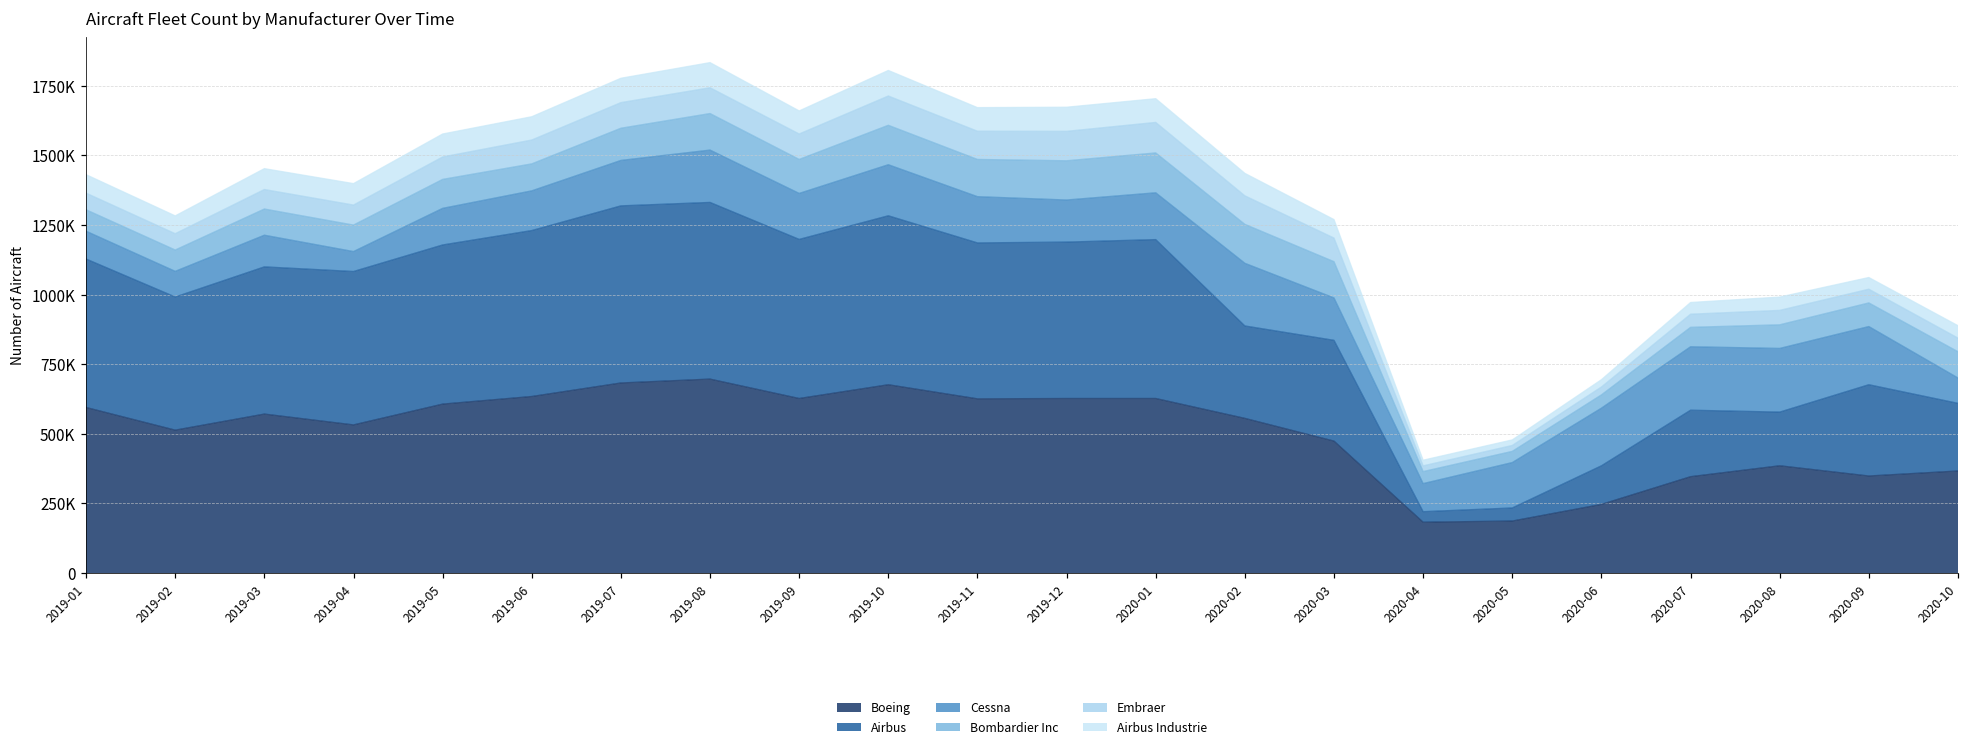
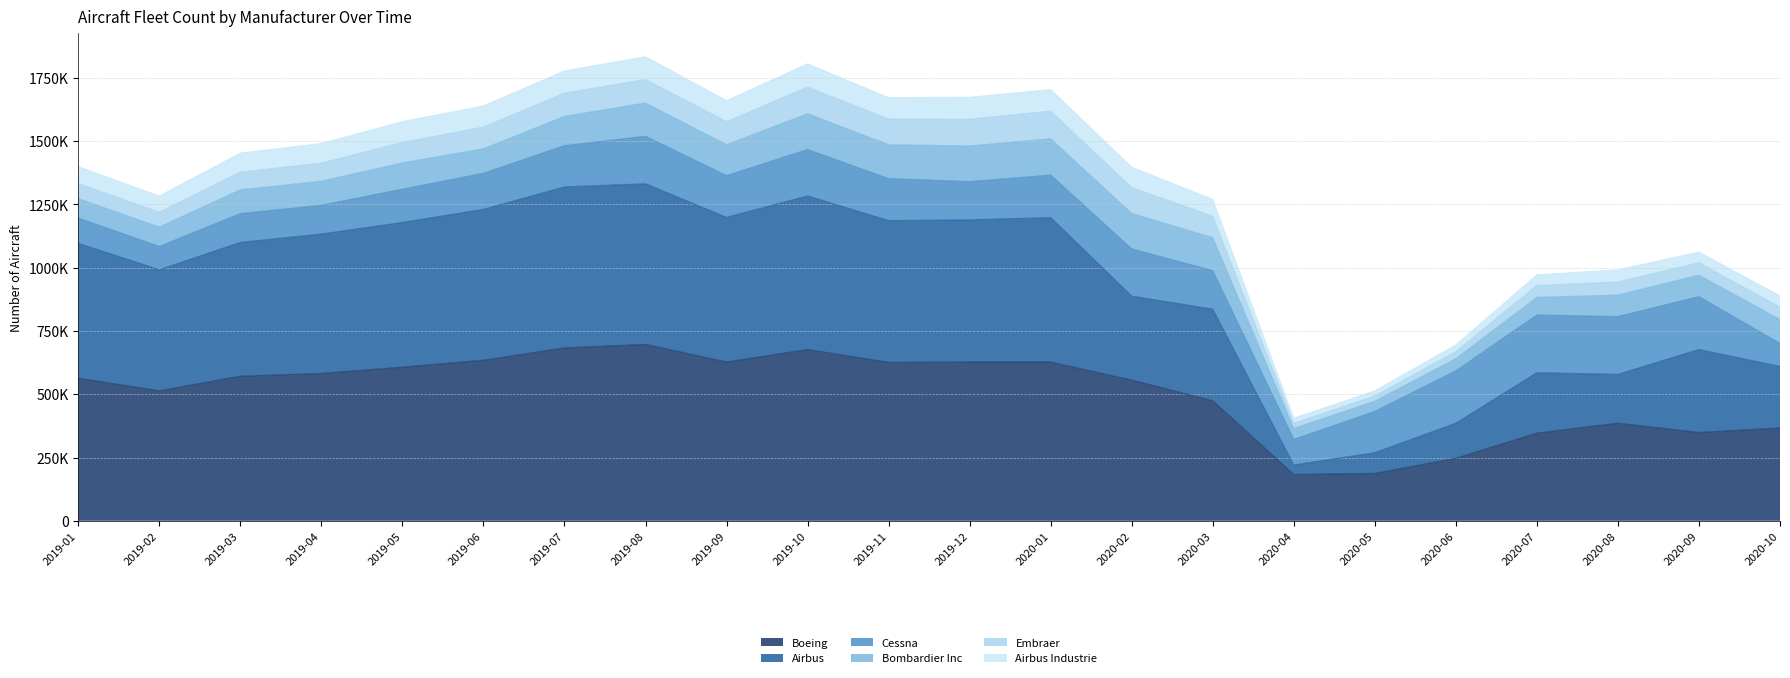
  {
    "Boeing": {
-     "2019-01": 600000,
+     "2019-01": 560000,
      "2019-02": 510000,
      "2019-03": 570000,
-     "2019-04": 530000,
+     "2019-04": 580000,
      "2019-05": 610000,
      "2019-06": 630000,
      "2019-07": 680000,
      "2019-08": 700000,
      "2019-09": 630000,
      "2019-10": 680000,
      "2019-11": 630000,
      "2019-12": 630000,
      "2020-01": 630000,
      "2020-02": 560000,
      "2020-03": 470000,
      "2020-04": 180000,
      "2020-05": 190000,
      "2020-06": 250000,
      "2020-07": 350000,
      "2020-08": 390000,
      "2020-09": 350000,
      "2020-10": 370000
    },
    "Airbus": {
      "2019-01": 530000,
      "2019-02": 480000,
      "2019-03": 530000,
      "2019-04": 550000,
      "2019-05": 570000,
      "2019-06": 600000,
      "2019-07": 640000,
      "2019-08": 630000,
      "2019-09": 570000,
      "2019-10": 610000,
      "2019-11": 560000,
      "2019-12": 560000,
      "2020-01": 570000,
      "2020-02": 330000,
      "2020-03": 360000,
      "2020-04": 40000,
-     "2020-05": 50000,
+     "2020-05": 80000,
      "2020-06": 140000,
      "2020-07": 240000,
      "2020-08": 190000,
      "2020-09": 330000,
      "2020-10": 240000
    },
    "Cessna": {
      "2019-01": 100000,
      "2019-02": 90000,
      "2019-03": 110000,
-     "2019-04": 70000,
+     "2019-04": 110000,
      "2019-05": 130000,
      "2019-06": 140000,
      "2019-07": 160000,
      "2019-08": 190000,
      "2019-09": 170000,
      "2019-10": 180000,
      "2019-11": 170000,
      "2019-12": 150000,
      "2020-01": 170000,
-     "2020-02": 230000,
+     "2020-02": 190000,
      "2020-03": 150000,
      "2020-04": 100000,
      "2020-05": 160000,
      "2020-06": 210000,
      "2020-07": 230000,
      "2020-08": 230000,
      "2020-09": 210000,
      "2020-10": 90000
    }
  }
